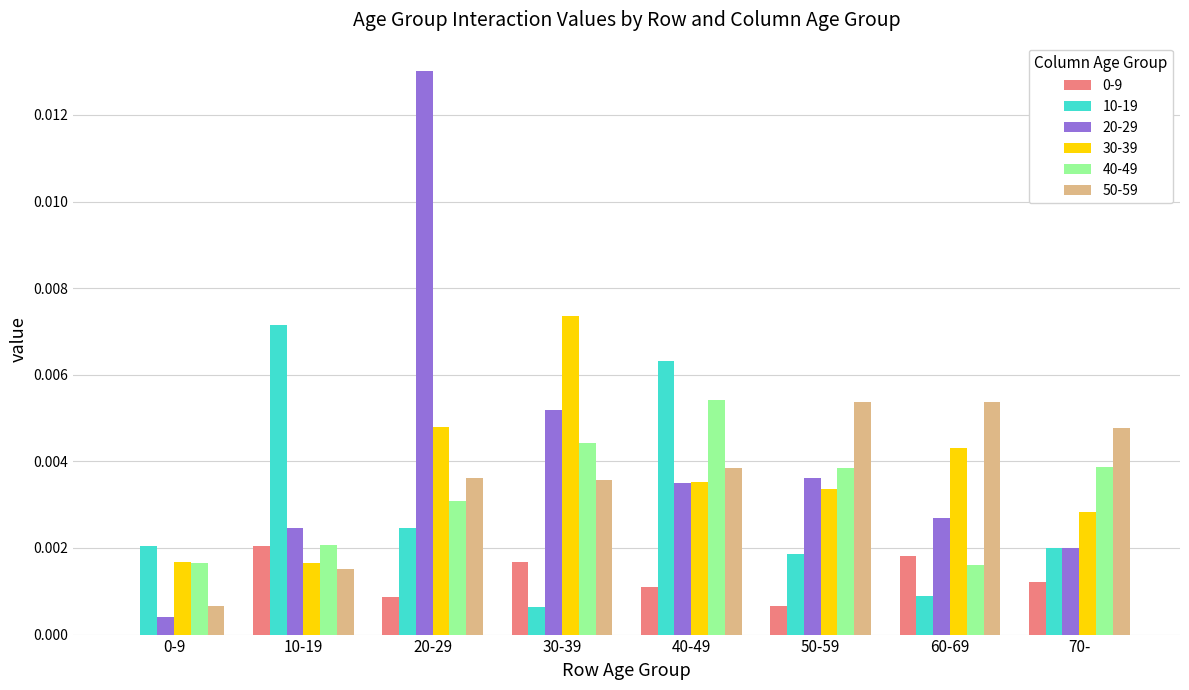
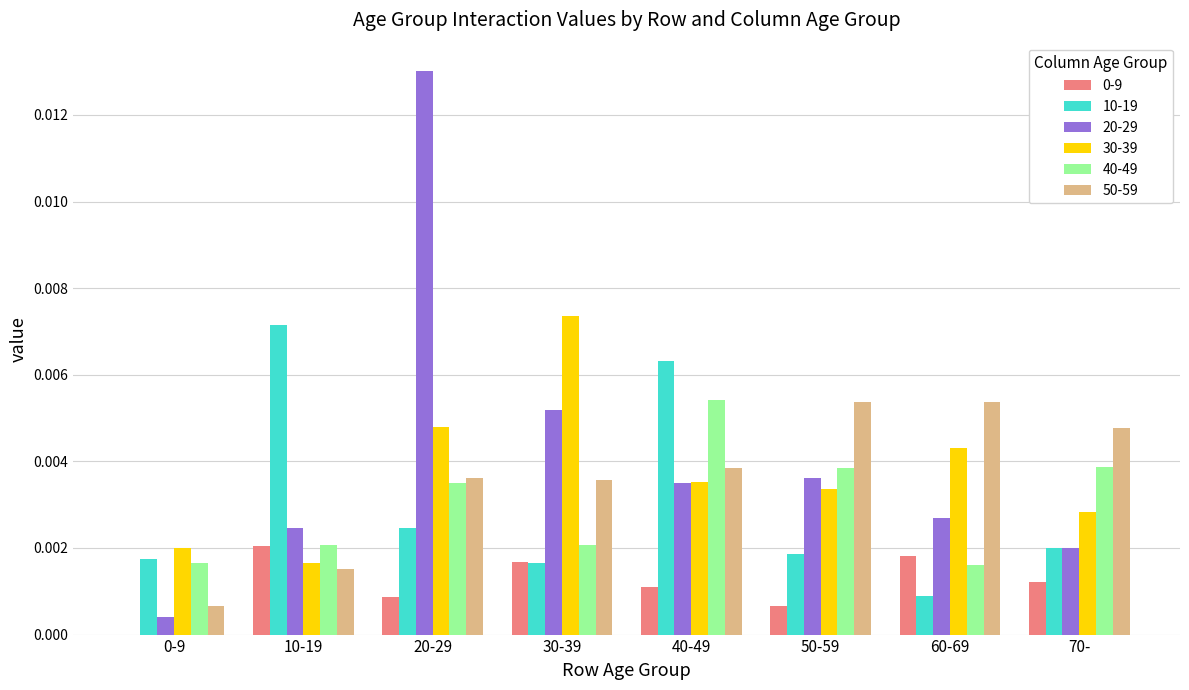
  {
    "10-19": {
-     "0-9": 0.0020,
+     "0-9": 0.0017,
      "10-19": 0.0071,
      "20-29": 0.0025,
-     "30-39": 0.0006,
+     "30-39": 0.0017,
      "40-49": 0.0063,
      "50-59": 0.0019,
      "60-69": 0.0009,
      "70-": 0.0020
    },
    "20-29": {
      "0-9": 0.0004,
      "10-19": 0.0025,
      "20-29": 0.0130,
      "30-39": 0.0052,
      "40-49": 0.0035,
      "50-59": 0.0036,
      "60-69": 0.0027,
      "70-": 0.0020
    },
    "30-39": {
-     "0-9": 0.0017,
+     "0-9": 0.0020,
      "10-19": 0.0017,
      "20-29": 0.0048,
      "30-39": 0.0074,
      "40-49": 0.0035,
      "50-59": 0.0034,
      "60-69": 0.0043,
      "70-": 0.0028
    },
    "40-49": {
      "0-9": 0.0017,
      "10-19": 0.0021,
-     "20-29": 0.0031,
-     "30-39": 0.0044,
+     "20-29": 0.0035,
+     "30-39": 0.0021,
      "40-49": 0.0054,
      "50-59": 0.0038,
      "60-69": 0.0016,
      "70-": 0.0039
    }
  }
